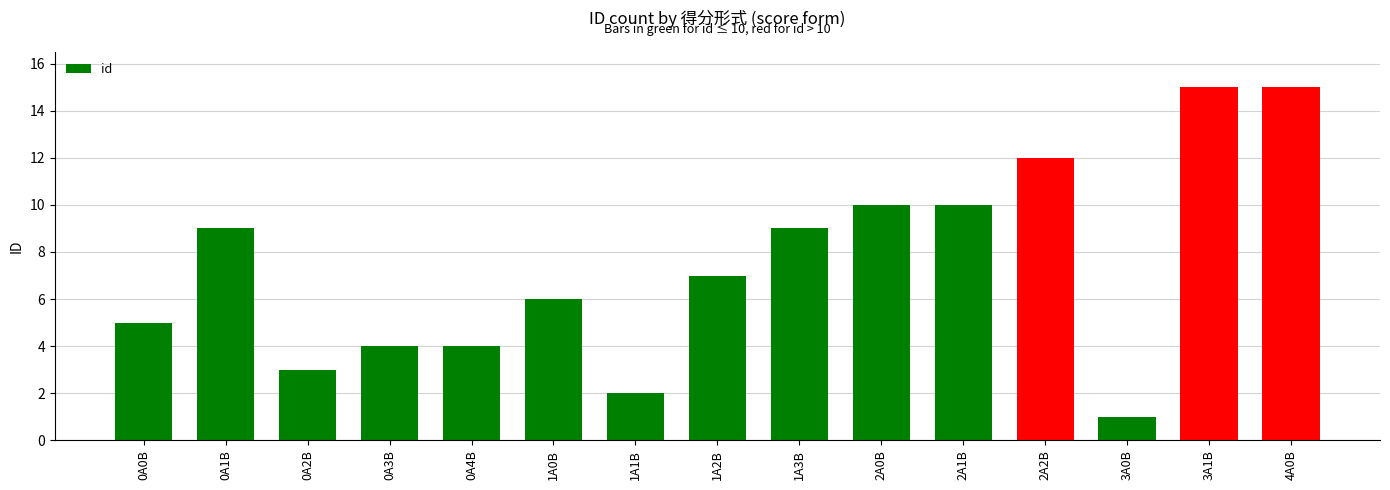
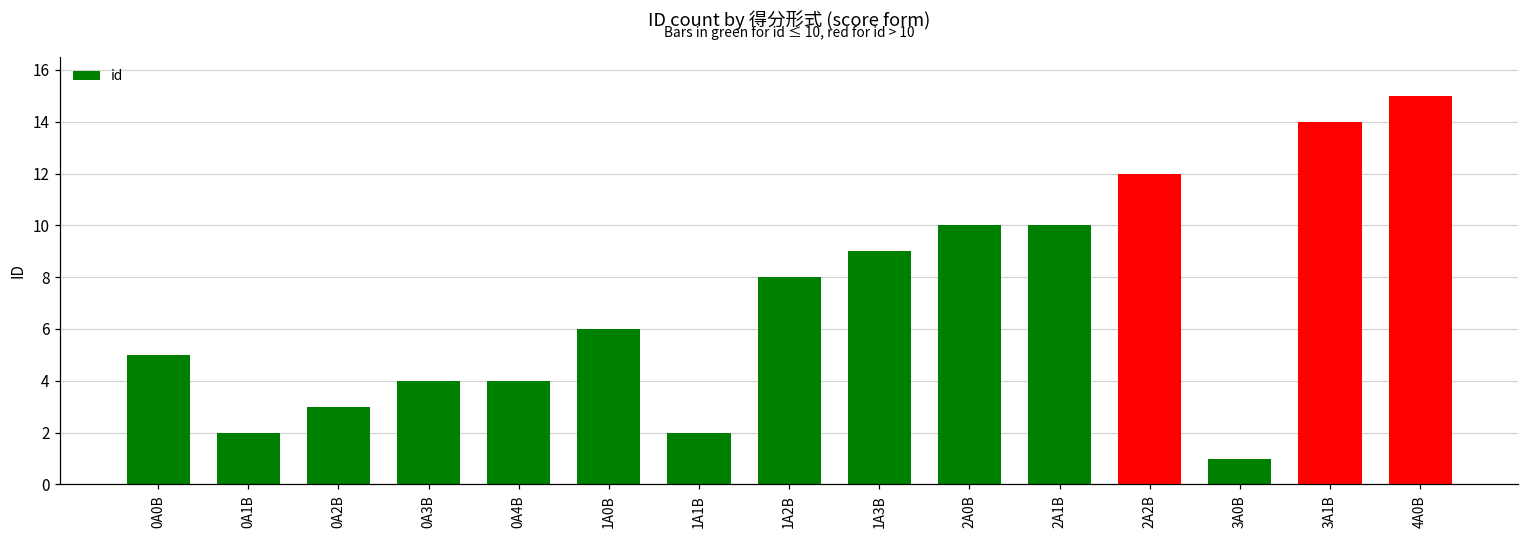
  {
    "0A0B": 5,
-   "0A1B": 9,
+   "0A1B": 2,
    "0A2B": 3,
    "0A3B": 4,
    "0A4B": 4,
    "1A0B": 6,
    "1A1B": 2,
-   "1A2B": 7,
+   "1A2B": 8,
    "1A3B": 9,
    "2A0B": 10,
    "2A1B": 10,
    "2A2B": 12,
    "3A0B": 1,
-   "3A1B": 15,
+   "3A1B": 14,
    "4A0B": 15
  }
